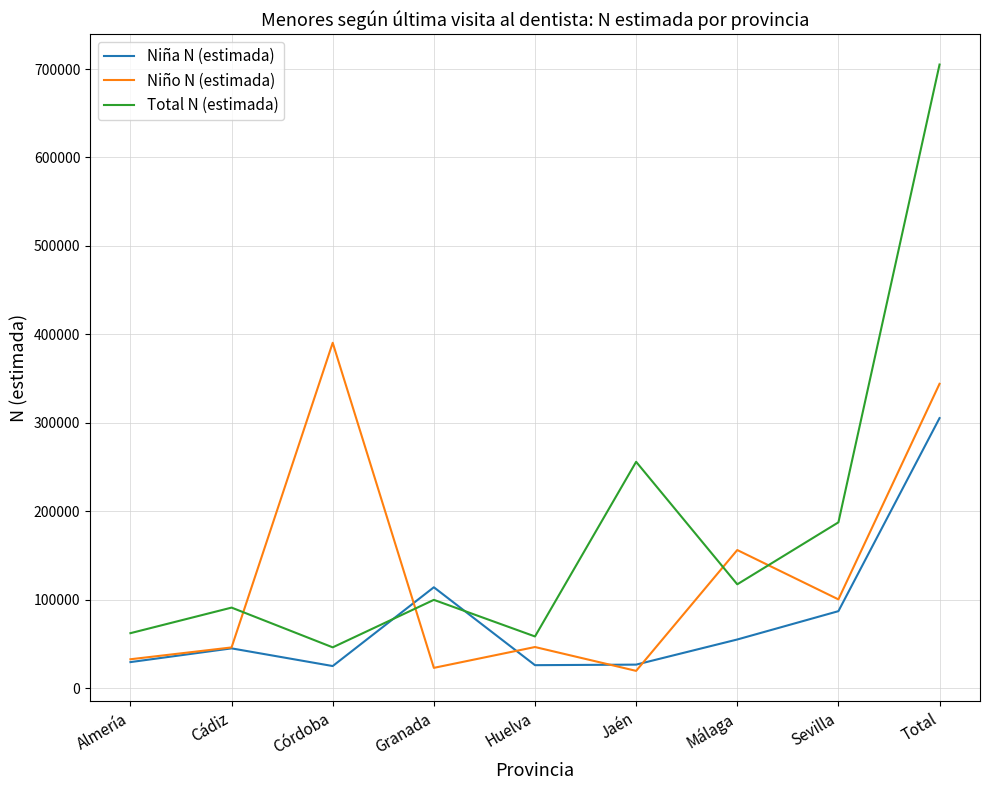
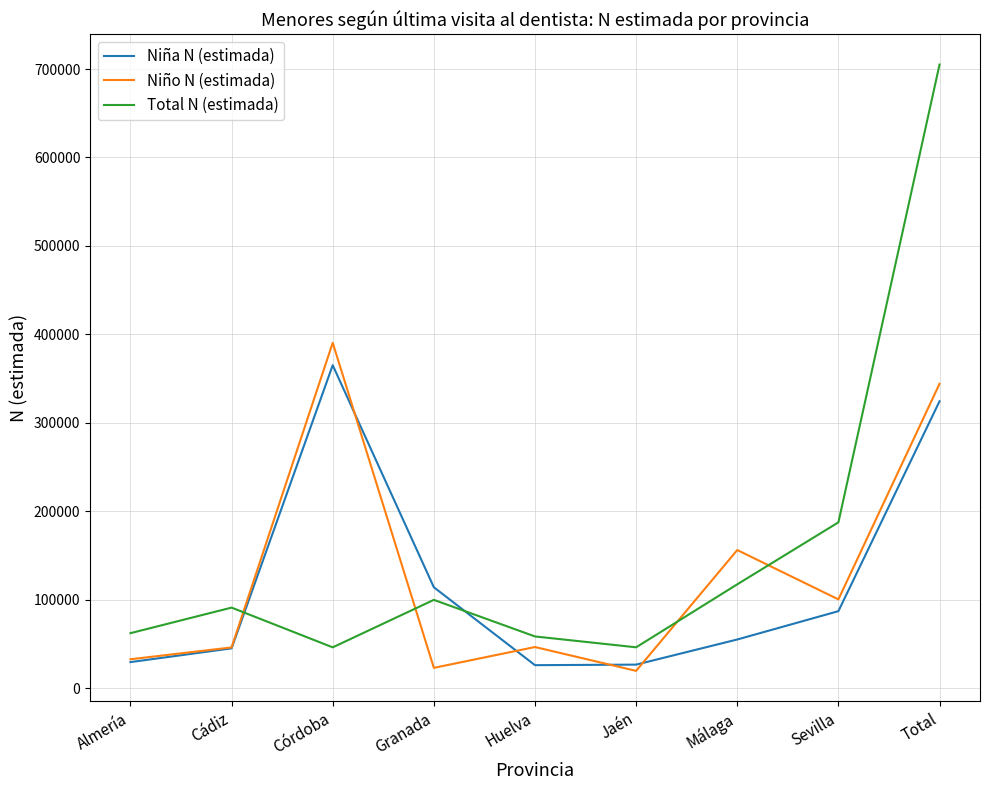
  {
    "Niña N (estimada)": {
      "Almería": 30000,
-     "Córdoba": 30000,
+     "Córdoba": 370000,
      "Granada": 110000,
      "Huelva": 30000,
      "Jaén": 30000,
      "Málaga": 60000,
      "Sevilla": 90000,
-     "Total": 310000
+     "Total": 320000
    },
    "Niño N (estimada)": {
      "Almería": 30000,
      "Córdoba": 390000,
      "Granada": 20000,
      "Huelva": 50000,
      "Jaén": 20000,
      "Málaga": 160000,
      "Sevilla": 100000,
      "Total": 340000
    },
    "Total N (estimada)": {
      "Almería": 60000,
      "Cádiz": 90000,
      "Córdoba": 50000,
      "Granada": 100000,
      "Huelva": 60000,
-     "Jaén": 260000,
+     "Jaén": 50000,
      "Málaga": 120000,
      "Sevilla": 190000,
      "Total": 710000
    }
  }
